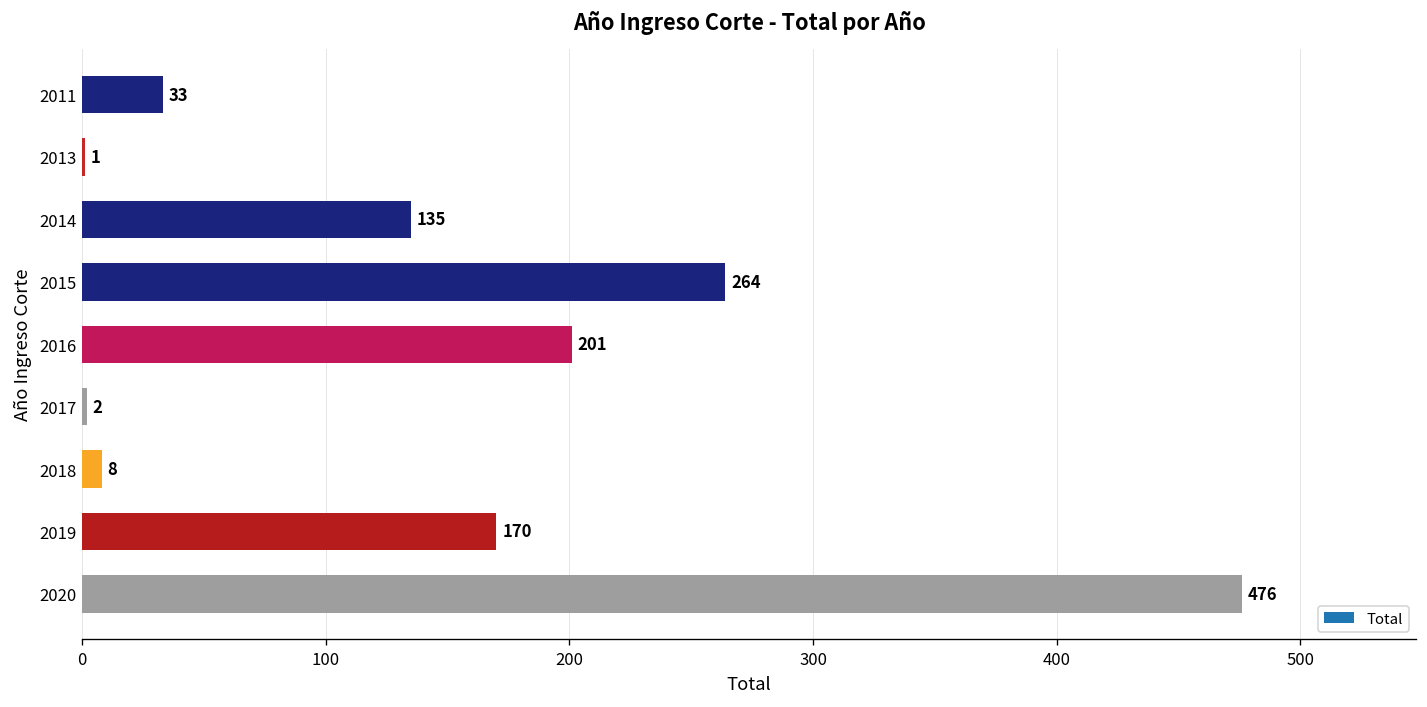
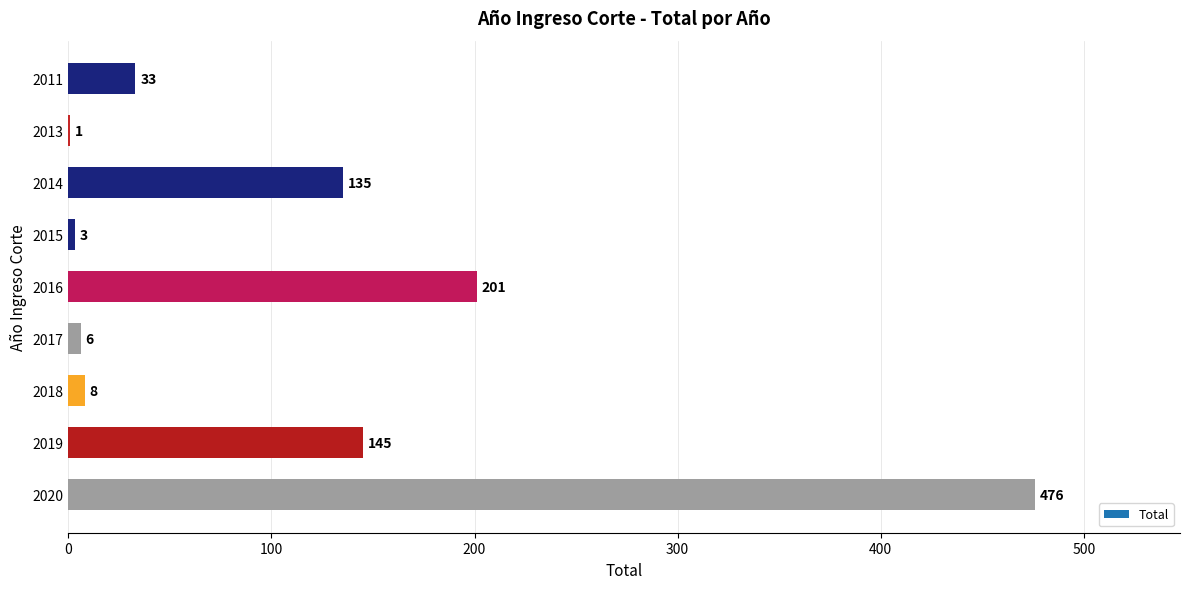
  {
    "2011": 33,
    "2013": 1,
    "2014": 135,
-   "2015": 264,
+   "2015": 3,
    "2016": 201,
-   "2017": 2,
+   "2017": 6,
    "2018": 8,
-   "2019": 170,
+   "2019": 145,
    "2020": 476
  }
